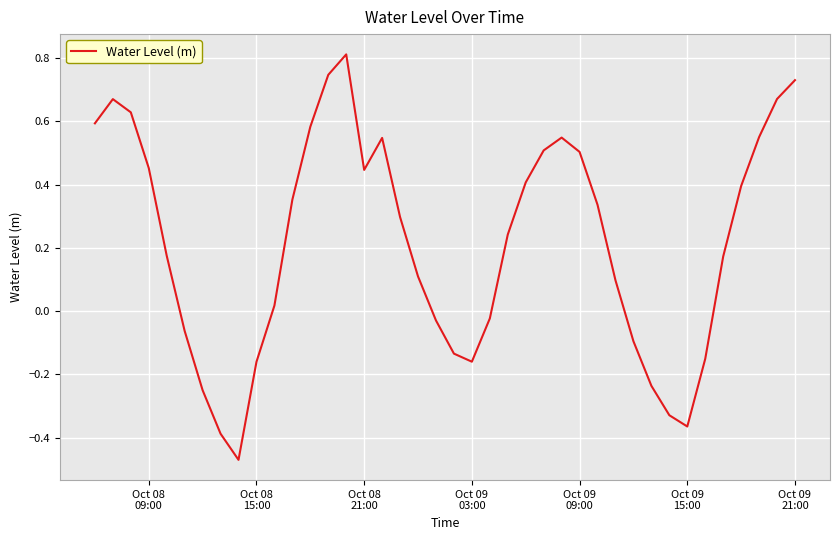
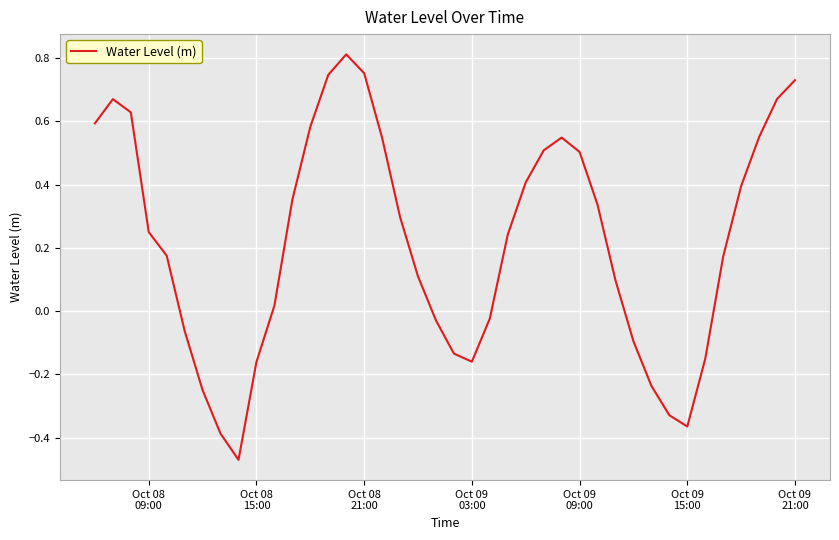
  {
-   "Oct 08 09:00": 0.45,
+   "Oct 08 09:00": 0.25,
    "Oct 08 15:00": -0.16,
-   "Oct 08 21:00": 0.45,
+   "Oct 08 21:00": 0.75,
    "Oct 09 03:00": -0.16,
    "Oct 09 09:00": 0.50,
    "Oct 09 15:00": -0.36,
    "Oct 09 21:00": 0.73
  }
